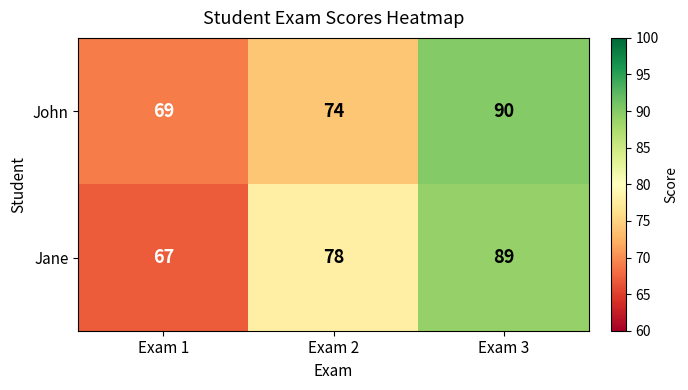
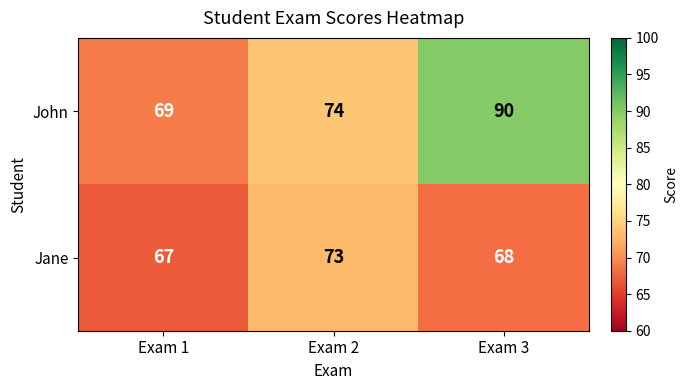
  {
    "John": {
      "Exam 1": 69,
      "Exam 2": 74,
      "Exam 3": 90
    },
    "Jane": {
      "Exam 1": 67,
-     "Exam 2": 78,
-     "Exam 3": 89
+     "Exam 2": 73,
+     "Exam 3": 68
    }
  }
